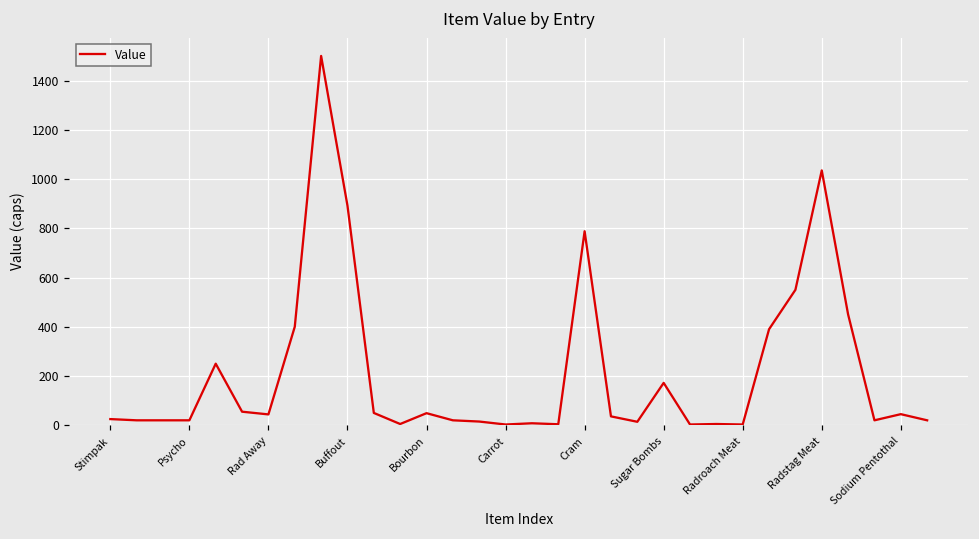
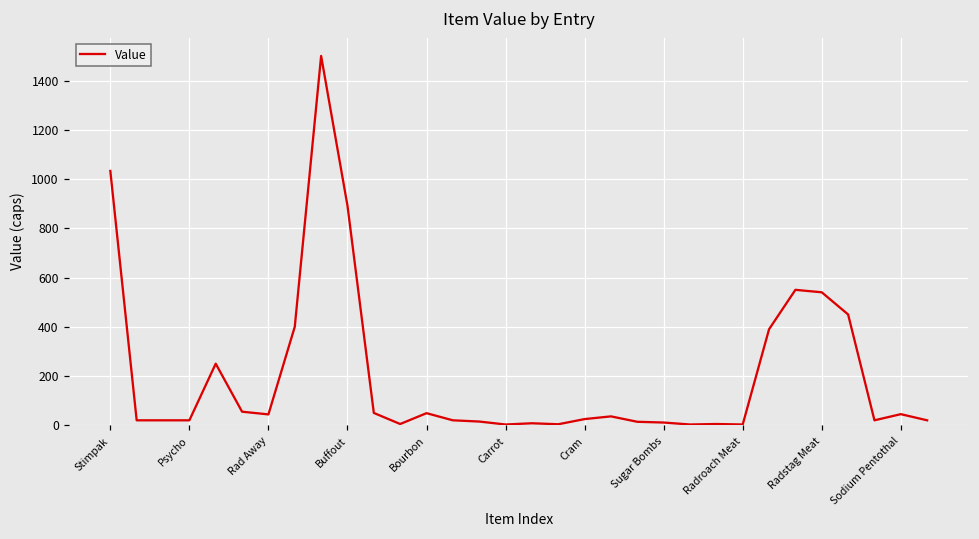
  {
-   "Stimpak": 30,
+   "Stimpak": 1030,
    "Psycho": 20,
    "Rad Away": 40,
    "Buffout": 890,
    "Bourbon": 50,
    "Carrot": 0,
-   "Cram": 790,
-   "Sugar Bombs": 170,
+   "Cram": 30,
+   "Sugar Bombs": 10,
    "Radroach Meat": 0,
-   "Radstag Meat": 1040,
+   "Radstag Meat": 540,
    "Sodium Pentothal": 50
  }
